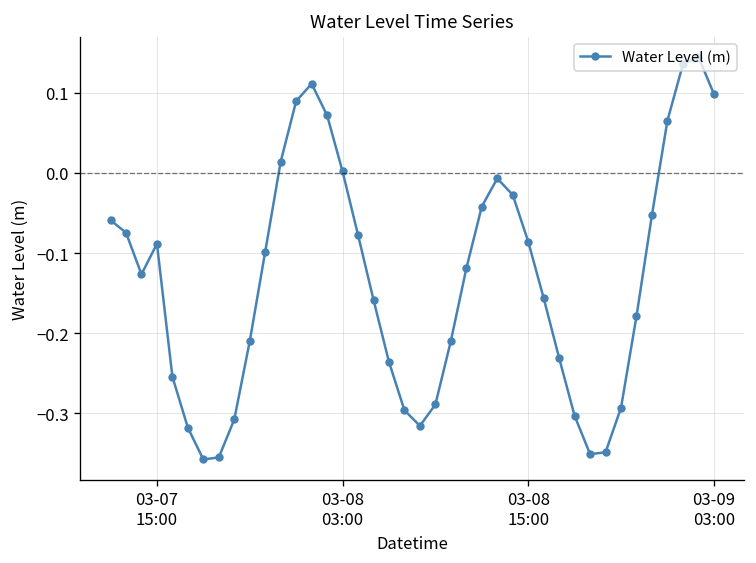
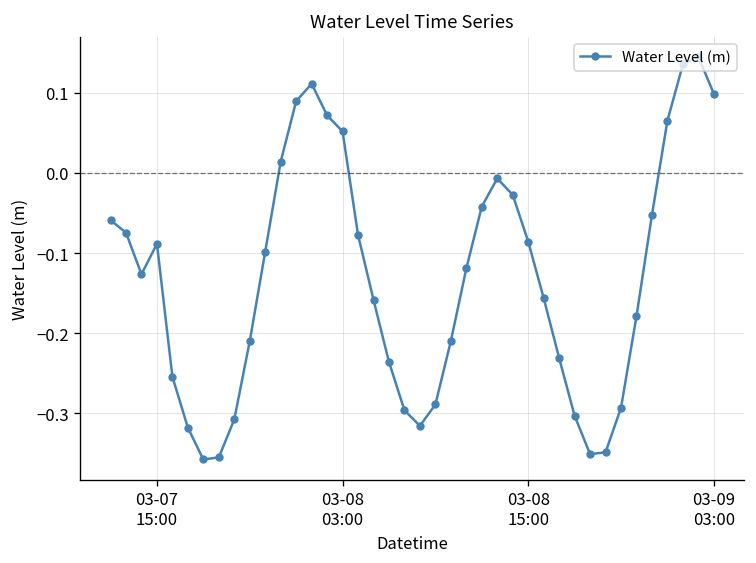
  {
    "03-07 15:00": -0.09,
-   "03-08 03:00": 0.00,
+   "03-08 03:00": 0.05,
    "03-08 15:00": -0.09,
    "03-09 03:00": 0.10
  }
